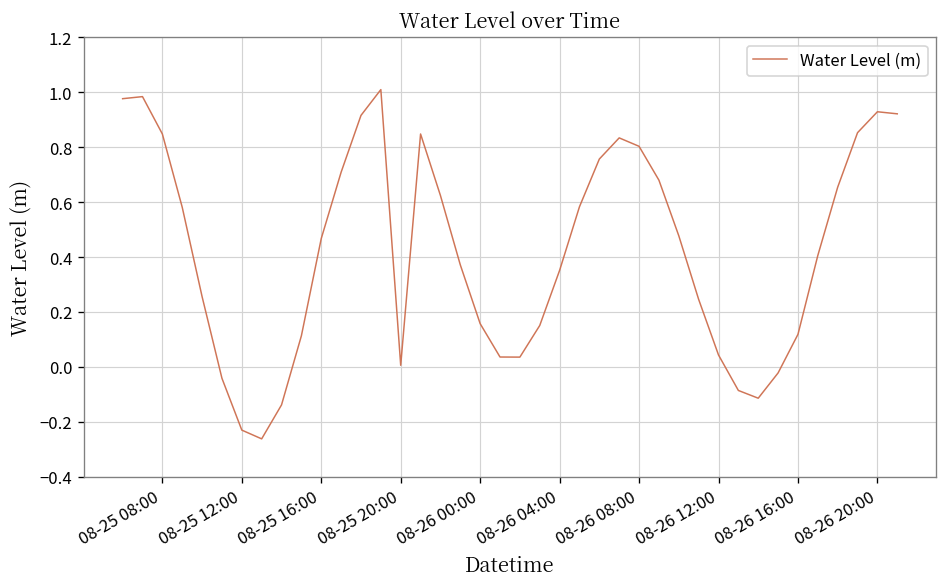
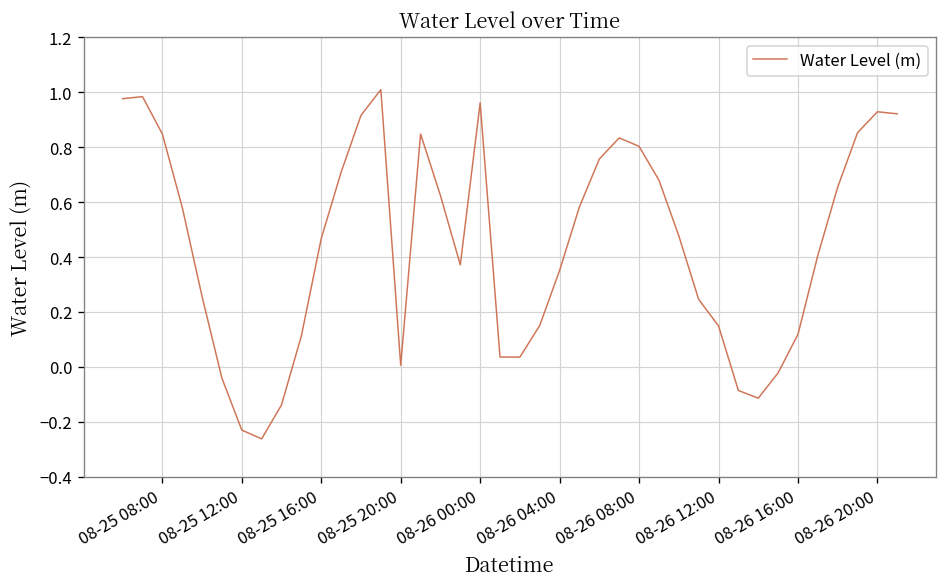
  {
    "08-25 08:00": 0.85,
    "08-25 12:00": -0.23,
    "08-25 16:00": 0.47,
    "08-25 20:00": 0.01,
-   "08-26 00:00": 0.16,
+   "08-26 00:00": 0.96,
    "08-26 04:00": 0.35,
    "08-26 08:00": 0.80,
-   "08-26 12:00": 0.04,
+   "08-26 12:00": 0.15,
    "08-26 16:00": 0.12,
    "08-26 20:00": 0.93
  }
